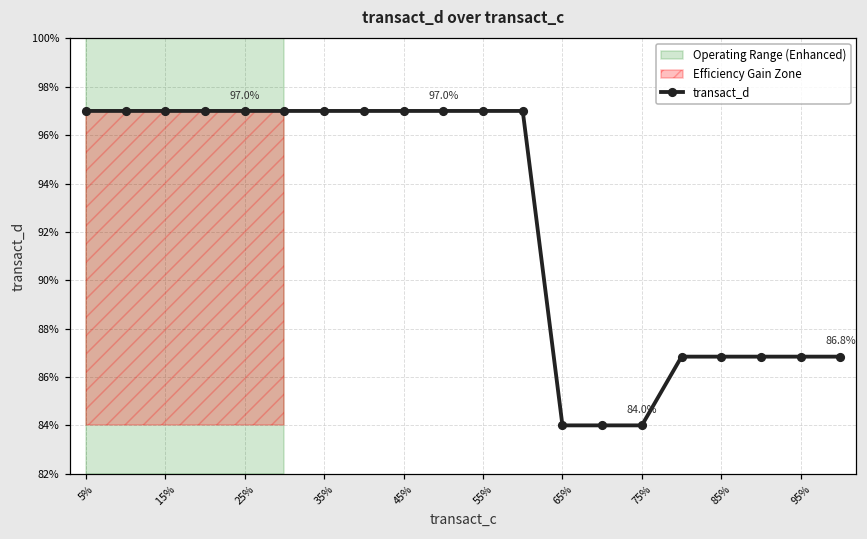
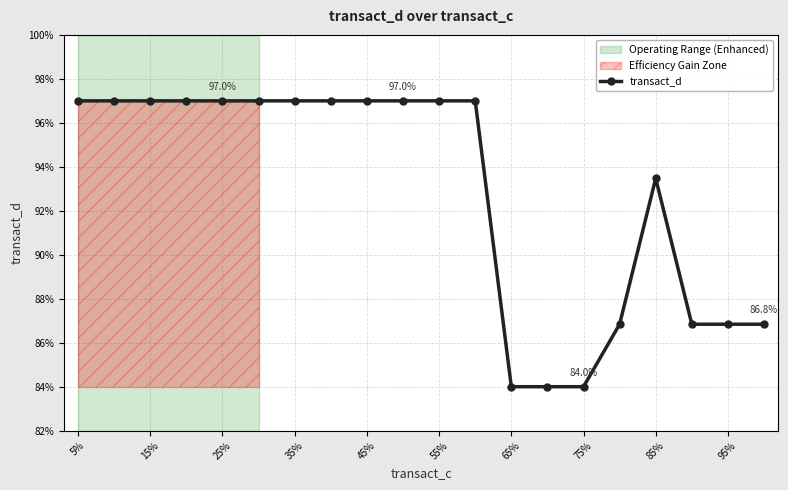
  {
    "transact_d": {
      "35%": "97.0%",
      "65%": "84.0%",
-     "85%": "86.8%"
+     "85%": "93.5%"
    }
  }
